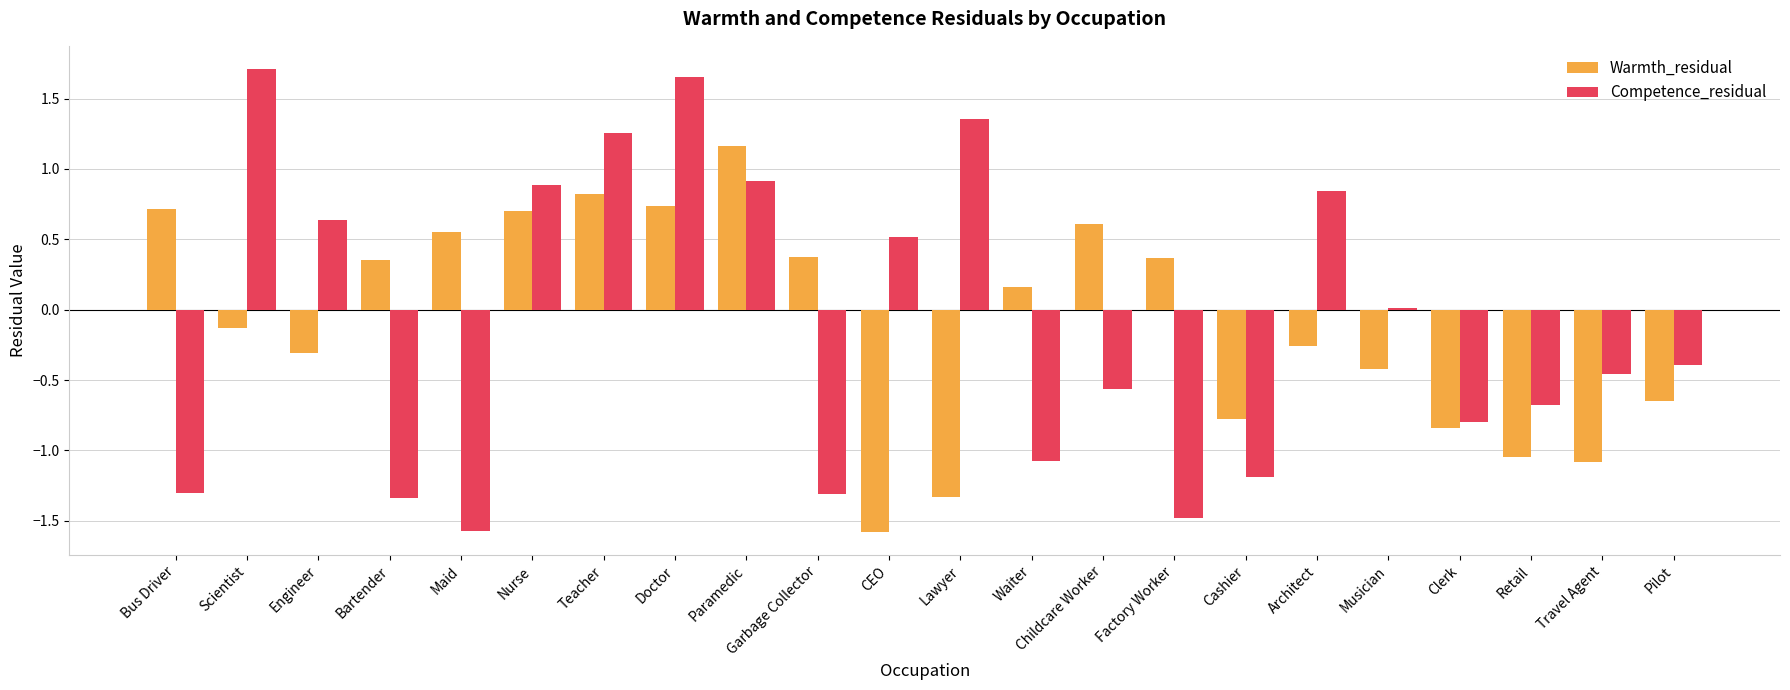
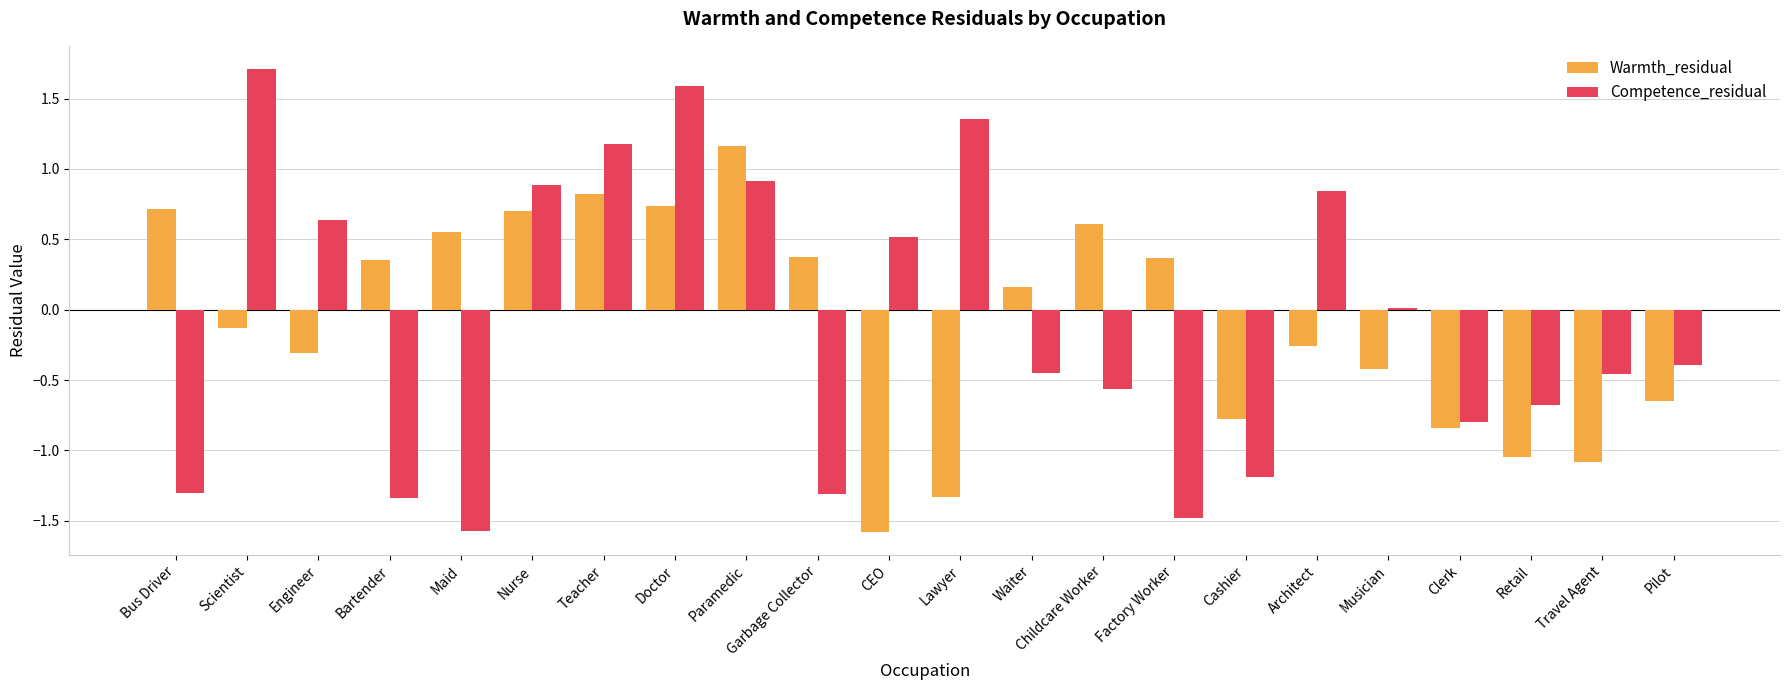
  {
    "Warmth_residual": {
      "Bus Driver": 0.72,
      "Scientist": -0.13,
      "Engineer": -0.30,
      "Bartender": 0.35,
      "Maid": 0.55,
      "Nurse": 0.70,
      "Teacher": 0.82,
      "Doctor": 0.74,
      "Paramedic": 1.16,
      "Garbage Collector": 0.37,
      "CEO": -1.58,
      "Lawyer": -1.33,
      "Waiter": 0.16,
      "Childcare Worker": 0.61,
      "Factory Worker": 0.37,
      "Cashier": -0.77,
      "Architect": -0.26,
      "Musician": -0.42,
      "Clerk": -0.84,
      "Retail": -1.04,
      "Travel Agent": -1.08,
      "Pilot": -0.65
    },
    "Competence_residual": {
      "Bus Driver": -1.30,
      "Scientist": 1.71,
      "Engineer": 0.64,
      "Bartender": -1.34,
      "Maid": -1.58,
      "Nurse": 0.89,
-     "Teacher": 1.26,
-     "Doctor": 1.66,
+     "Teacher": 1.17,
+     "Doctor": 1.59,
      "Paramedic": 0.92,
      "Garbage Collector": -1.31,
      "CEO": 0.52,
      "Lawyer": 1.35,
-     "Waiter": -1.07,
+     "Waiter": -0.45,
      "Childcare Worker": -0.56,
      "Factory Worker": -1.48,
      "Cashier": -1.19,
      "Architect": 0.84,
      "Clerk": -0.80,
      "Retail": -0.68,
      "Travel Agent": -0.46,
      "Pilot": -0.40
    }
  }
